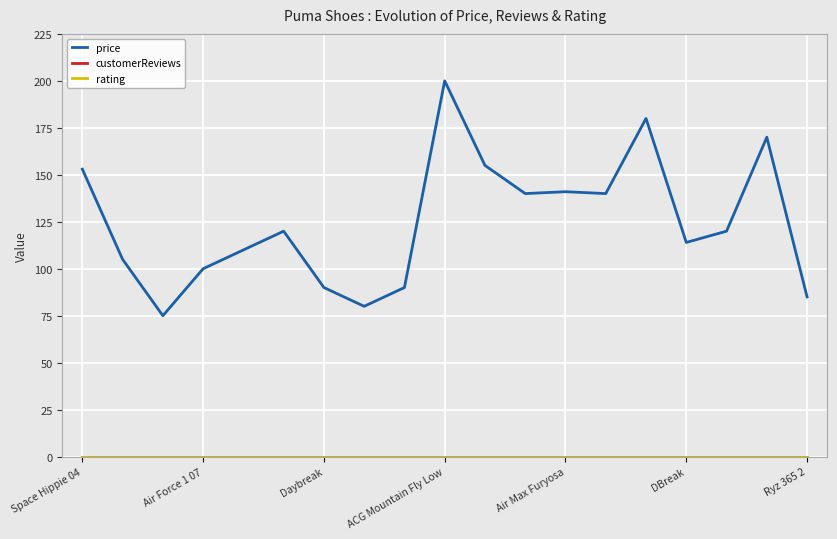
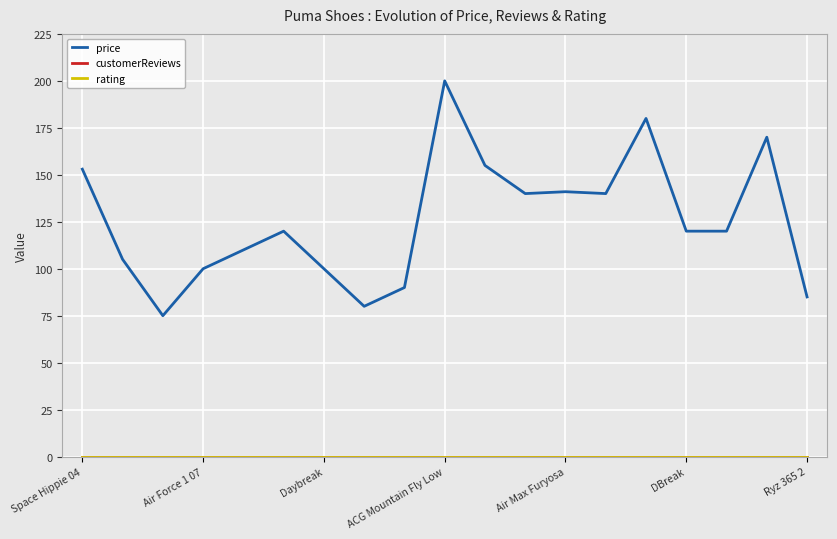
  {
    "price": {
      "Space Hippie 04": 153,
      "Air Force 1 07": 100,
-     "Daybreak": 90,
+     "Daybreak": 100,
      "ACG Mountain Fly Low": 200,
      "Air Max Furyosa": 141,
-     "DBreak": 114,
+     "DBreak": 120,
      "Ryz 365 2": 85
    },
    "rating": {
      "Space Hippie 04": 0,
      "Air Force 1 07": 0,
      "Daybreak": 0,
      "ACG Mountain Fly Low": 0,
      "Air Max Furyosa": 0,
      "DBreak": 0,
      "Ryz 365 2": 0
    }
  }
